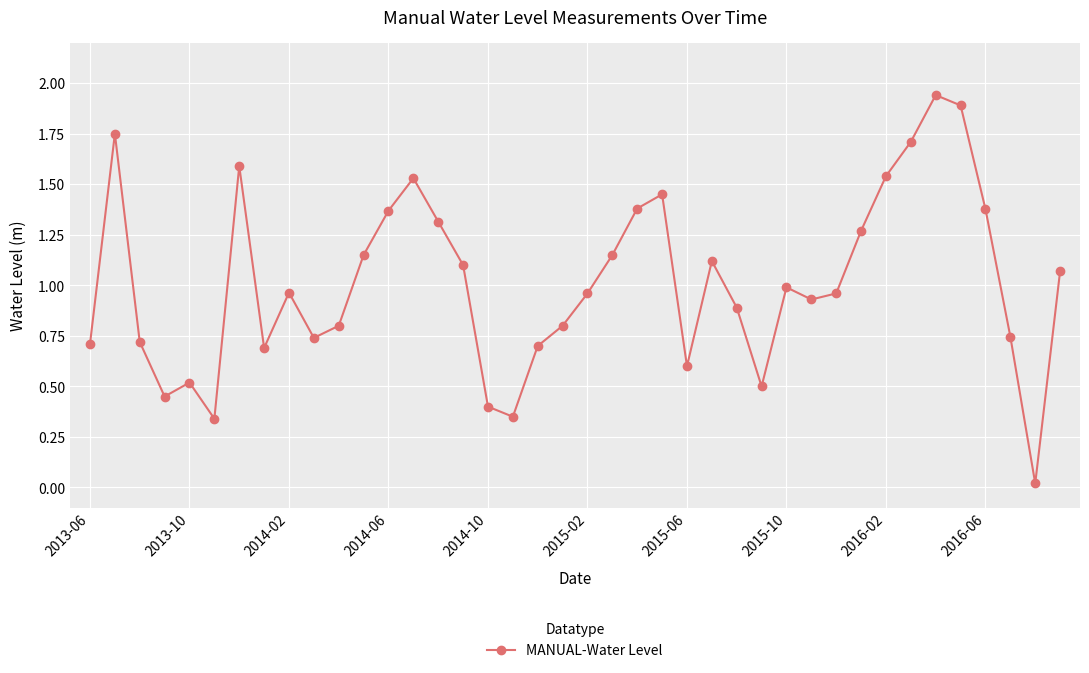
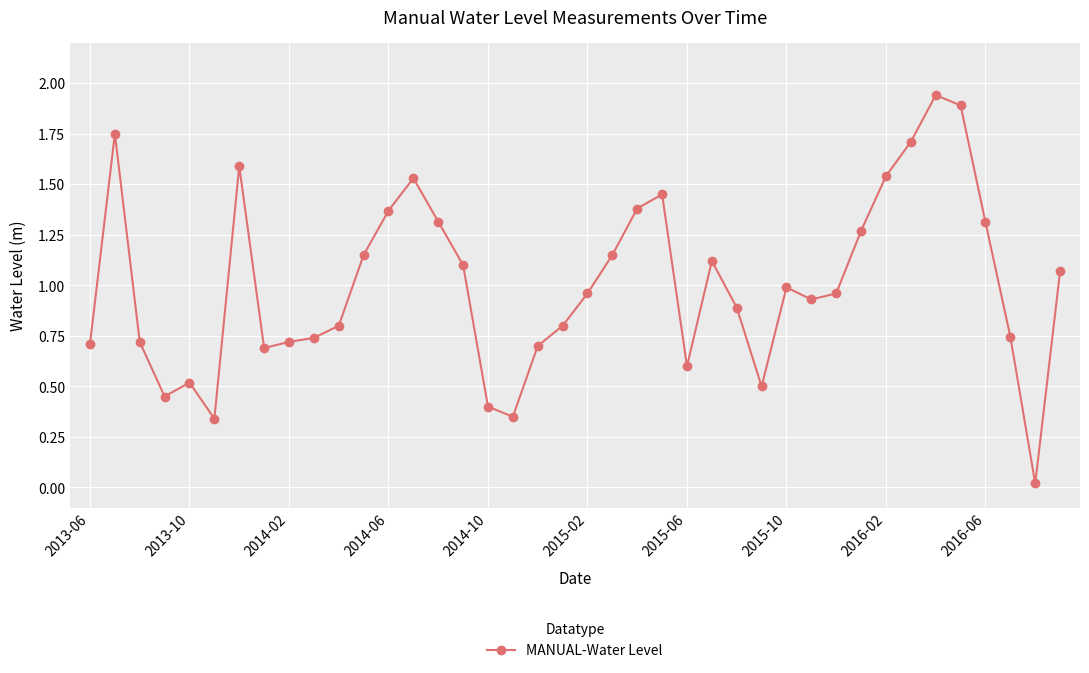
  {
    "2013-06": 0.71,
    "2013-10": 0.52,
-   "2014-02": 0.96,
+   "2014-02": 0.72,
    "2014-06": 1.37,
    "2014-10": 0.40,
    "2015-02": 0.96,
    "2015-06": 0.60,
    "2015-10": 0.99,
    "2016-02": 1.54,
-   "2016-06": 1.38
+   "2016-06": 1.31
  }
